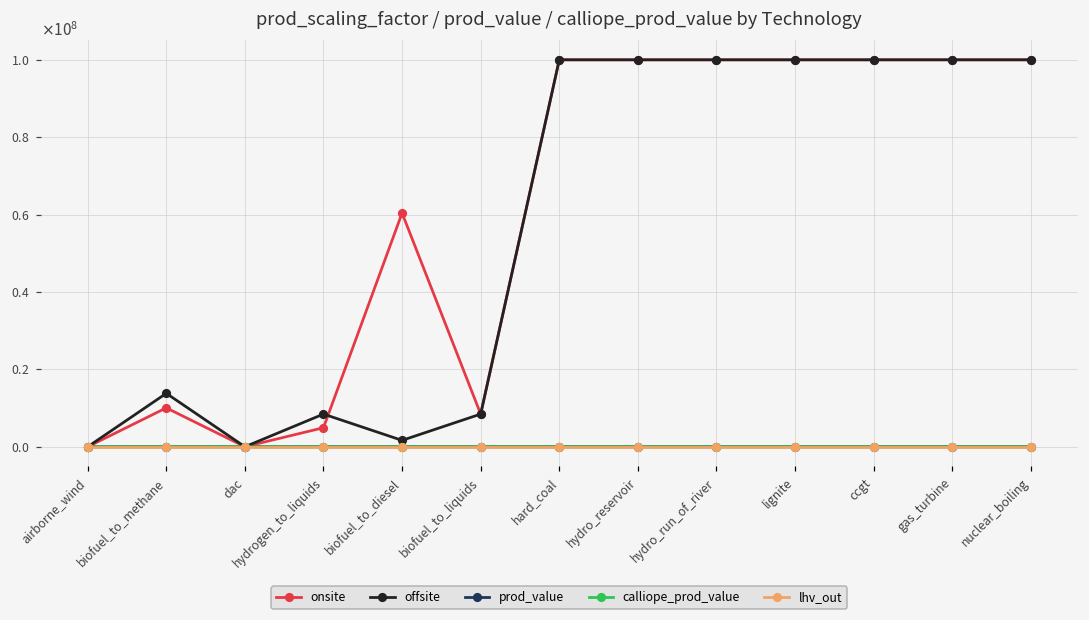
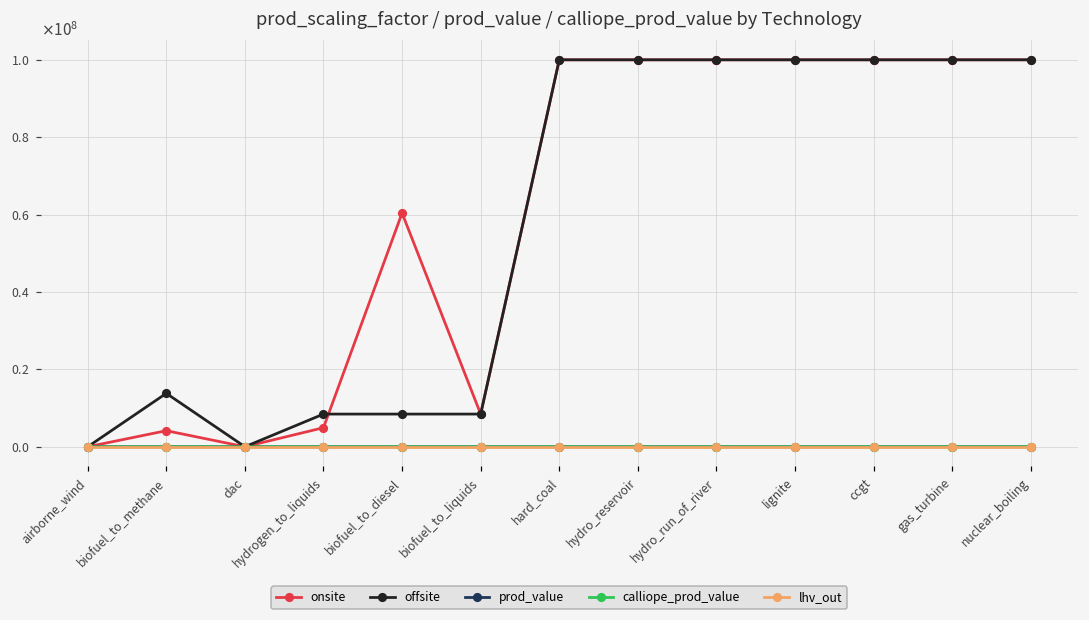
  {
    "onsite": {
-     "biofuel_to_methane": 10000000,
+     "biofuel_to_methane": 4000000,
      "hydrogen_to_liquids": 5000000,
      "biofuel_to_diesel": 60000000
    },
    "offsite": {
      "biofuel_to_methane": 14000000,
      "hydrogen_to_liquids": 8000000,
-     "biofuel_to_diesel": 2000000
+     "biofuel_to_diesel": 8000000
    },
    "lhv_out": {
      "biofuel_to_methane": 0,
      "hydrogen_to_liquids": 0,
      "biofuel_to_diesel": 0,
      "biofuel_to_liquids": 0,
      "hard_coal": 0,
      "hydro_reservoir": 0,
      "hydro_run_of_river": 0,
      "lignite": 0,
      "ccgt": 0,
      "gas_turbine": 0,
      "nuclear_boiling": 0
    }
  }
